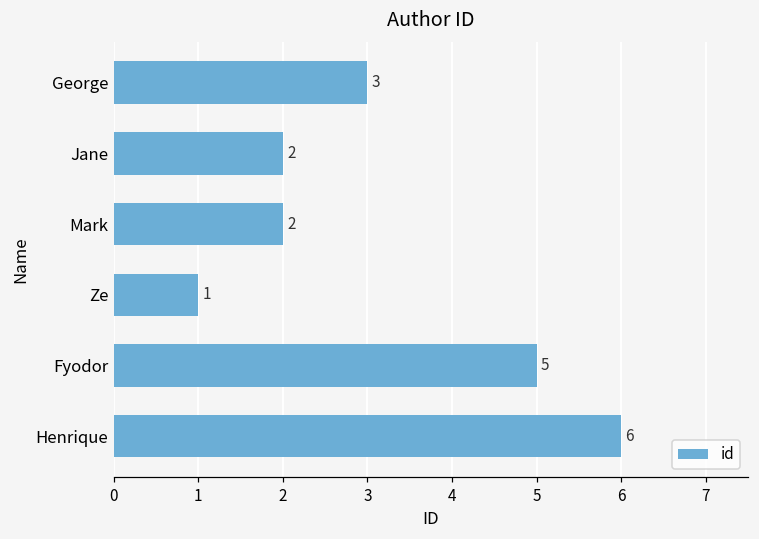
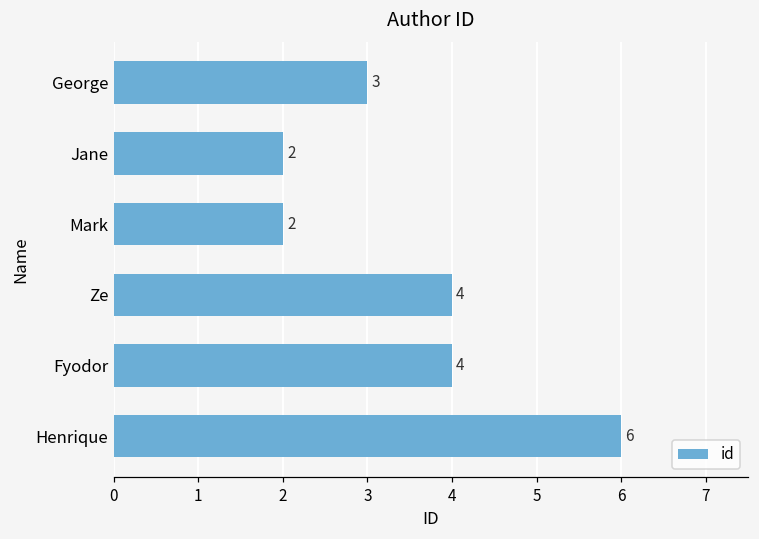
  {
    "George": 3,
    "Jane": 2,
    "Mark": 2,
-   "Ze": 1,
-   "Fyodor": 5,
+   "Ze": 4,
+   "Fyodor": 4,
    "Henrique": 6
  }
